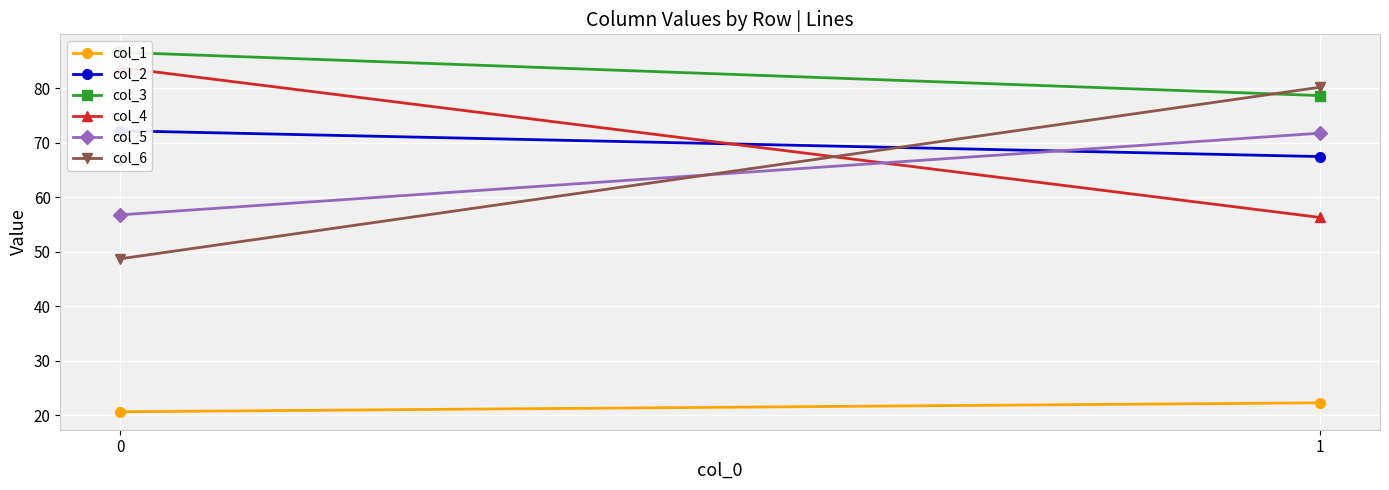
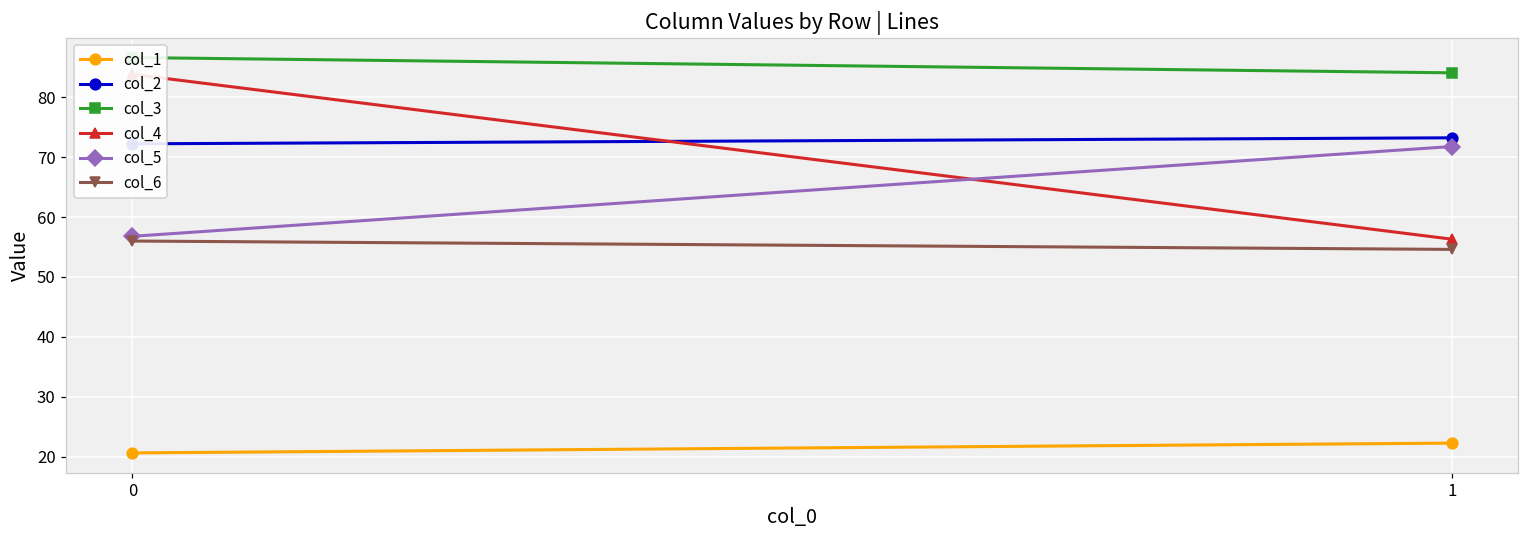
  {
    "col_1": {
      "0": 21,
      "1": 22
    },
    "col_2": {
-     "1": 67
+     "1": 73
    },
    "col_3": {
-     "1": 79
+     "1": 84
    },
    "col_4": {
      "1": 56
    },
    "col_5": {
      "0": 57,
      "1": 72
    },
    "col_6": {
-     "0": 49,
-     "1": 80
+     "0": 56,
+     "1": 55
    }
  }
